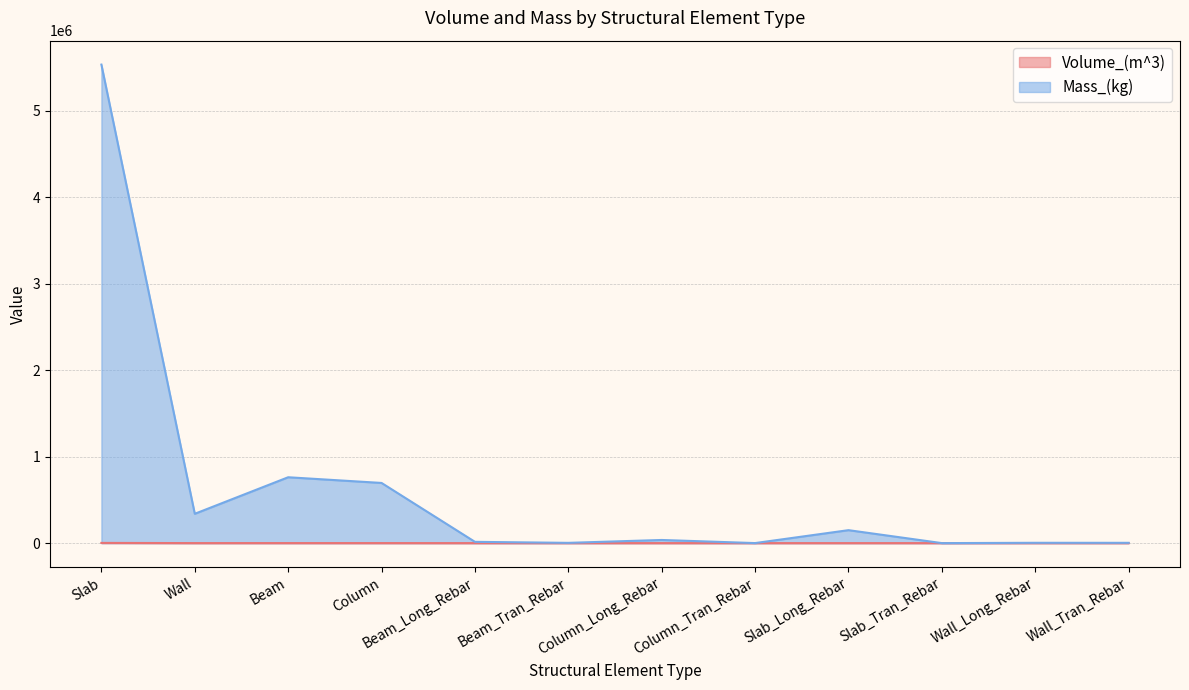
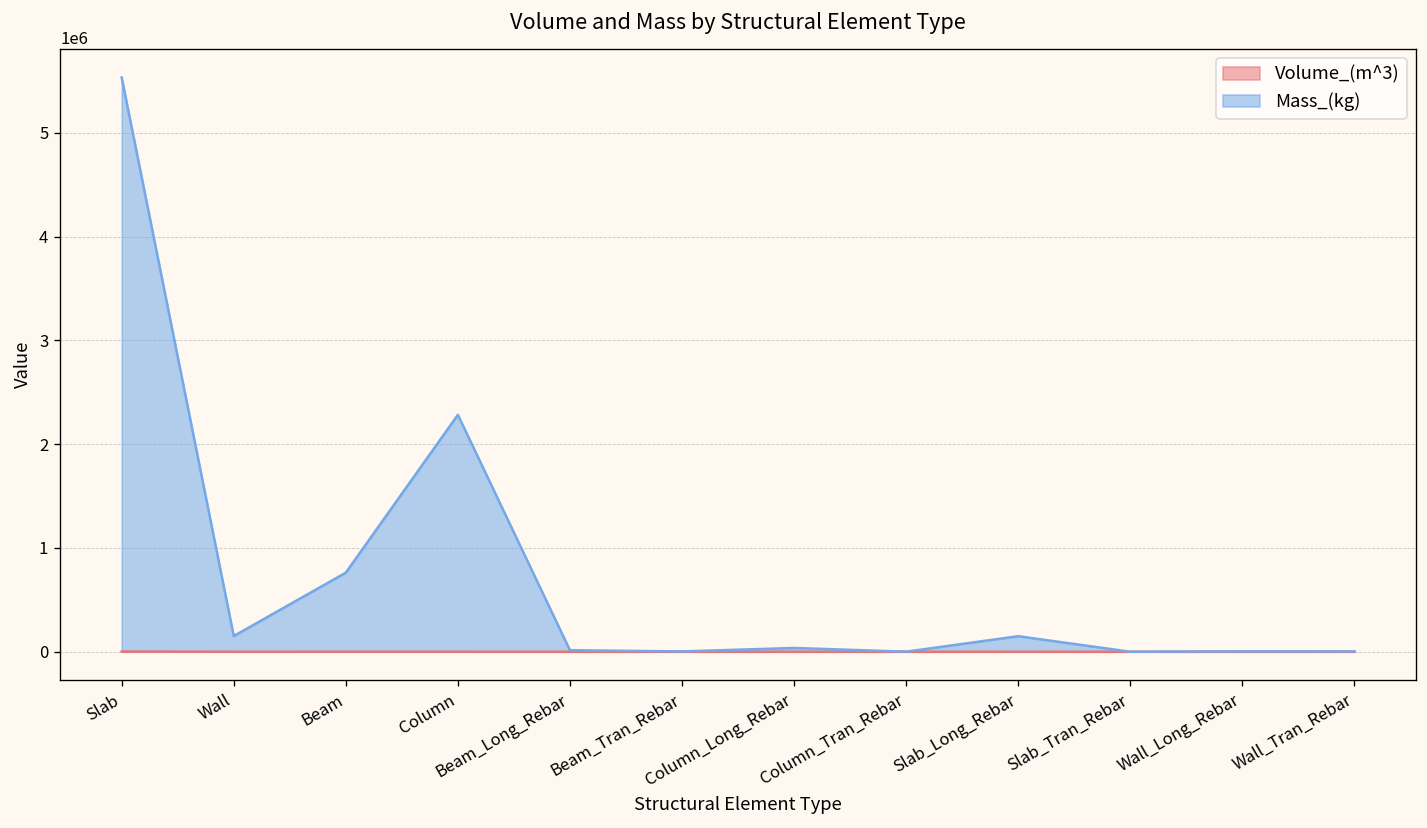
  {
    "Volume_(m^3)": {
      "Slab": 0,
      "Wall": 0,
      "Beam": 0,
      "Column": 0,
      "Column_Long_Rebar": 0,
      "Slab_Long_Rebar": 0
    },
    "Mass_(kg)": {
      "Slab": 5500000,
-     "Wall": 300000,
+     "Wall": 200000,
      "Beam": 800000,
-     "Column": 700000,
+     "Column": 2300000,
      "Column_Long_Rebar": 0,
      "Slab_Long_Rebar": 100000
    }
  }
